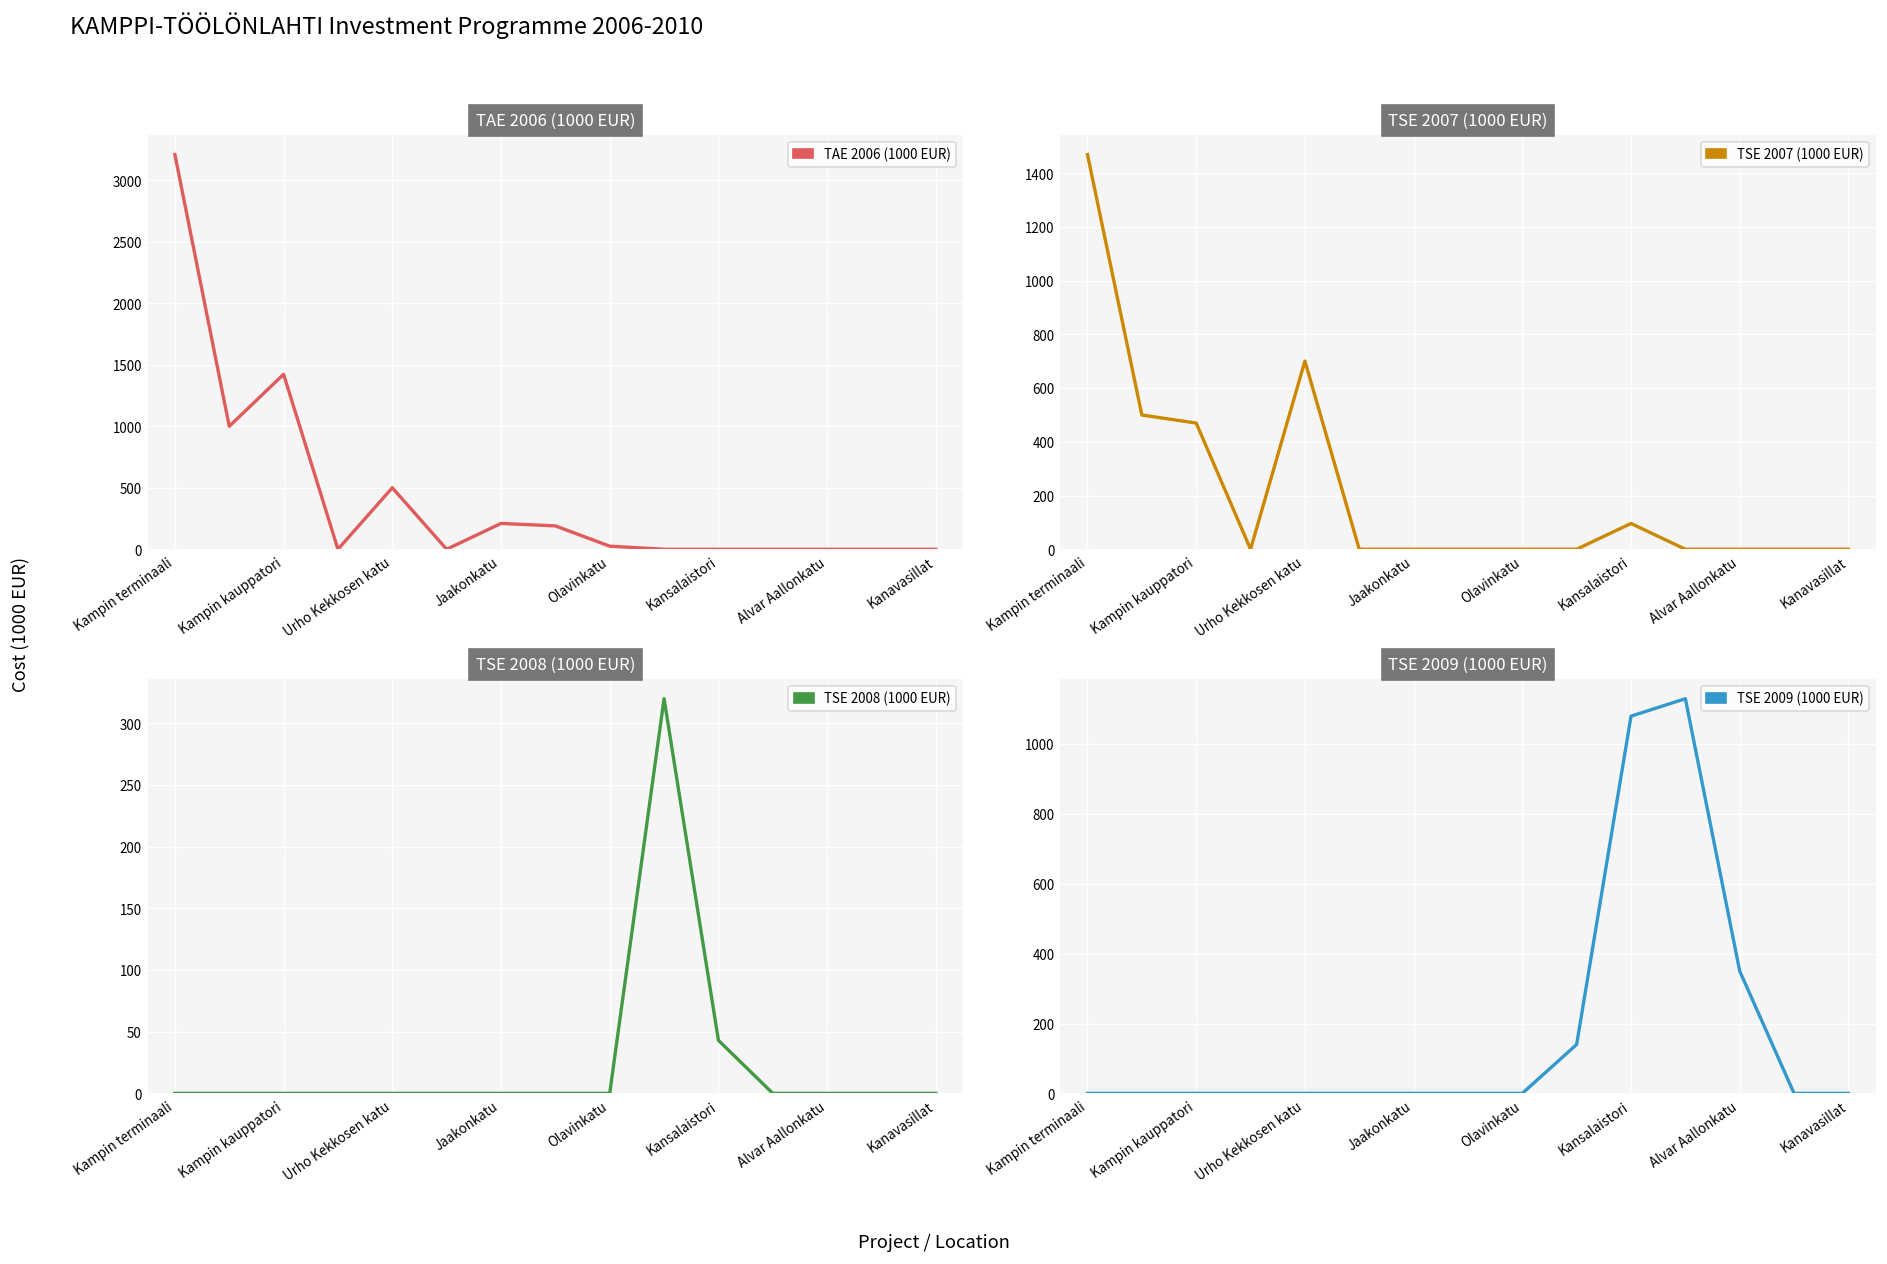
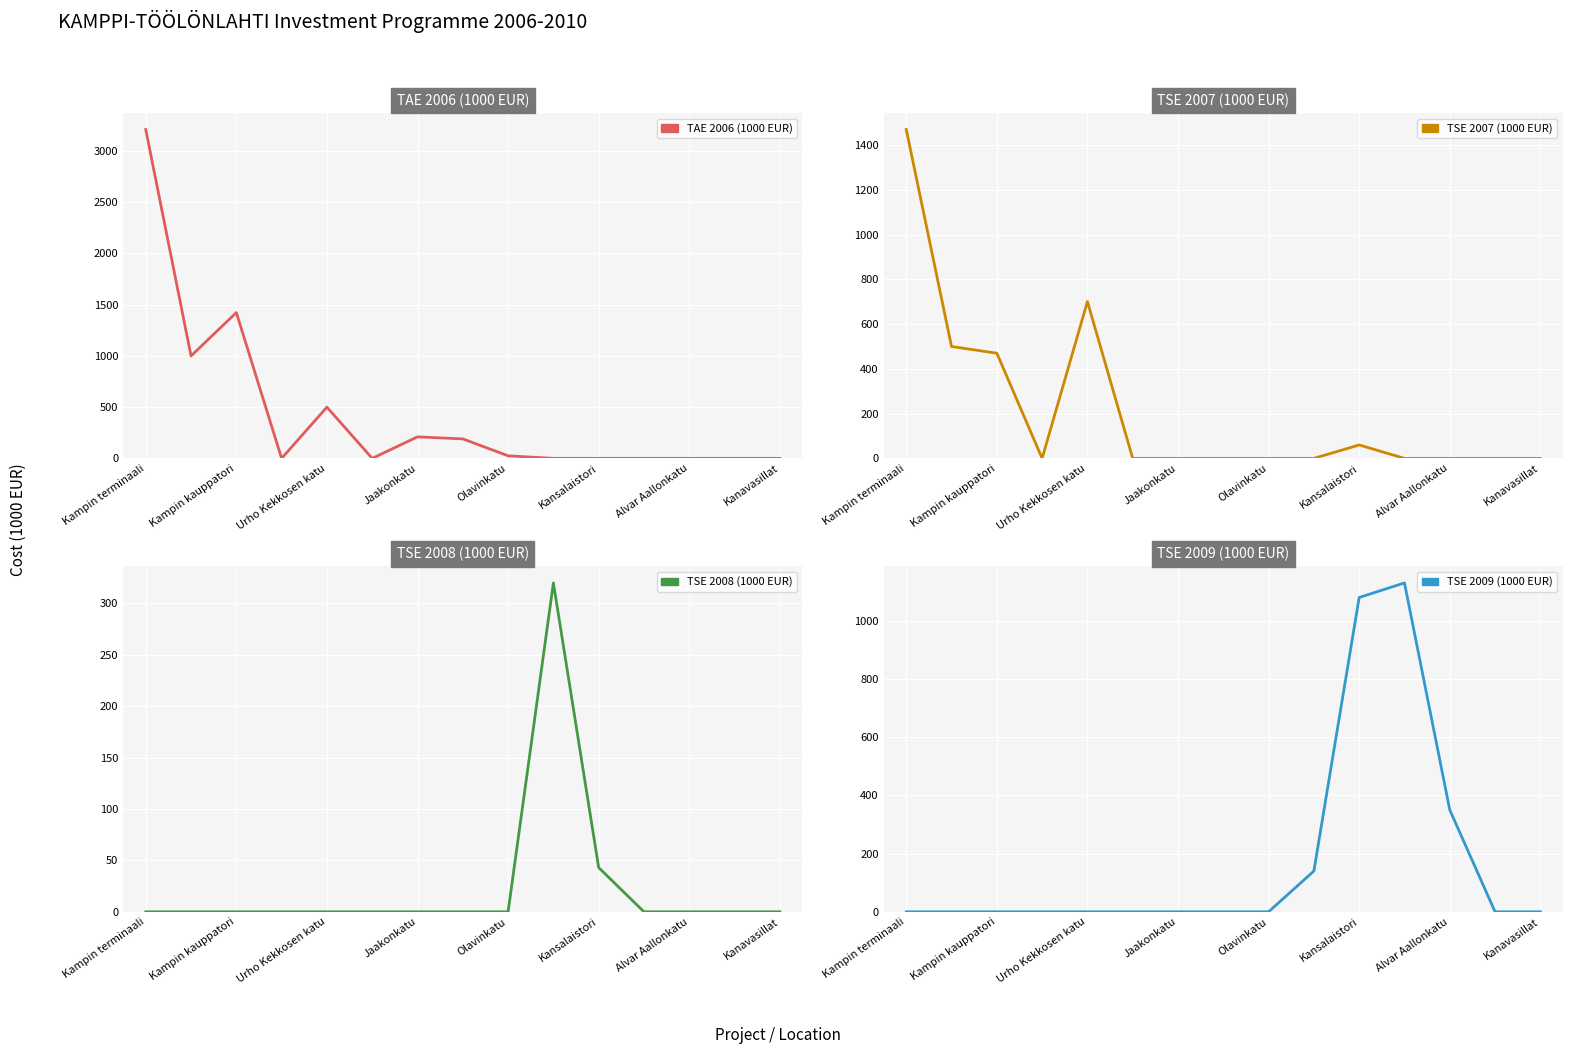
  {
    "TAE 2006 (1000 EUR)": {
      "Kampin terminaali": 3210,
      "Kampin kauppatori": 1420,
      "Urho Kekkosen katu": 500,
      "Jaakonkatu": 210,
      "Olavinkatu": 30,
      "Kansalaistori": 0,
      "Alvar Aallonkatu": 0,
      "Kanavasillat": 0
    },
    "TSE 2007 (1000 EUR)": {
      "Kampin terminaali": 1470,
      "Kampin kauppatori": 470,
      "Urho Kekkosen katu": 700,
      "Jaakonkatu": 0,
      "Olavinkatu": 0,
-     "Kansalaistori": 100,
+     "Kansalaistori": 60,
      "Alvar Aallonkatu": 0,
      "Kanavasillat": 0
    },
    "TSE 2008 (1000 EUR)": {
      "Kampin terminaali": 0,
      "Kampin kauppatori": 0,
      "Urho Kekkosen katu": 0,
      "Jaakonkatu": 0,
      "Olavinkatu": 0,
      "Kansalaistori": 43,
      "Alvar Aallonkatu": 0,
      "Kanavasillat": 0
    },
    "TSE 2009 (1000 EUR)": {
      "Kampin terminaali": 0,
      "Kampin kauppatori": 0,
      "Urho Kekkosen katu": 0,
      "Jaakonkatu": 0,
      "Olavinkatu": 0,
      "Kansalaistori": 1080,
      "Alvar Aallonkatu": 350,
      "Kanavasillat": 0
    }
  }
